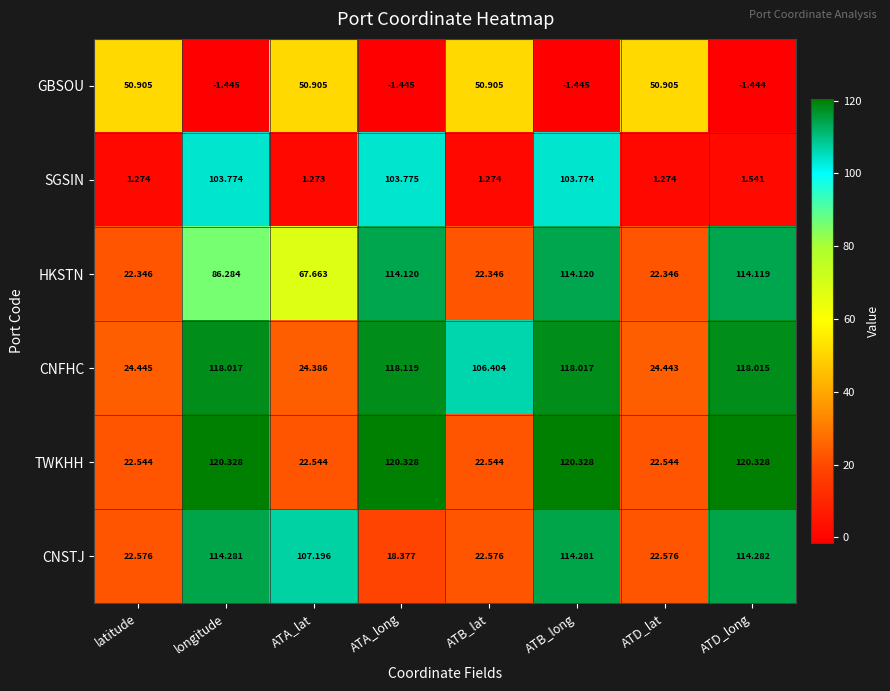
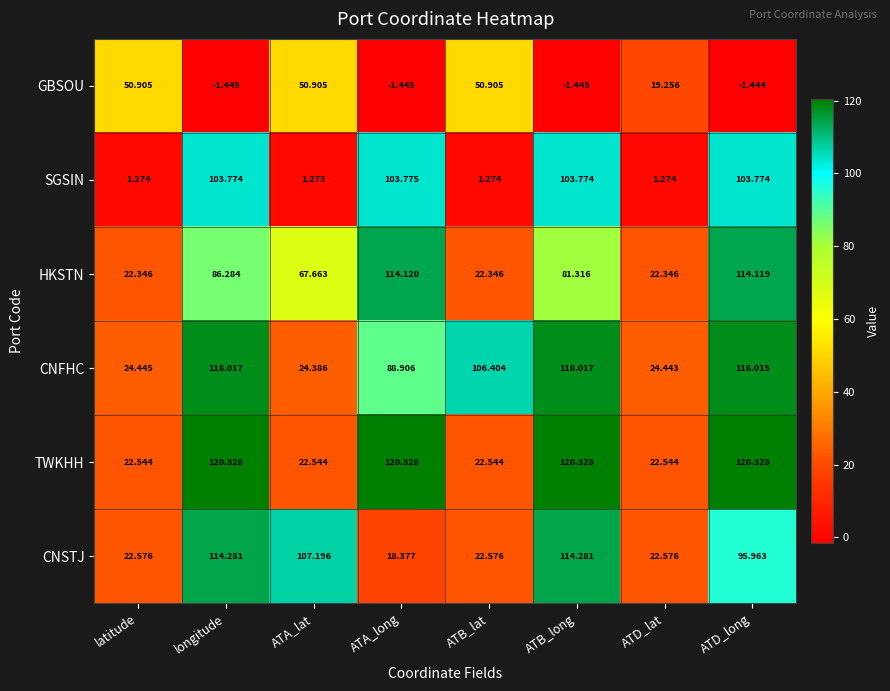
  {
    "GBSOU": {
      "latitude": 50.905,
      "longitude": -1.445,
      "ATA_lat": 50.905,
      "ATA_long": -1.445,
      "ATB_lat": 50.905,
      "ATB_long": -1.445,
-     "ATD_lat": 50.905,
+     "ATD_lat": 19.256,
      "ATD_long": -1.444
    },
    "SGSIN": {
      "latitude": 1.274,
      "longitude": 103.774,
      "ATA_lat": 1.273,
      "ATA_long": 103.775,
      "ATB_lat": 1.274,
      "ATB_long": 103.774,
      "ATD_lat": 1.274,
-     "ATD_long": 1.541
+     "ATD_long": 103.774
    },
    "HKSTN": {
      "latitude": 22.346,
      "longitude": 86.284,
      "ATA_lat": 67.663,
      "ATA_long": 114.120,
      "ATB_lat": 22.346,
-     "ATB_long": 114.120,
+     "ATB_long": 81.316,
      "ATD_lat": 22.346,
      "ATD_long": 114.119
    },
    "CNFHC": {
      "latitude": 24.445,
      "longitude": 118.017,
      "ATA_lat": 24.386,
-     "ATA_long": 118.119,
+     "ATA_long": 88.906,
      "ATB_lat": 106.404,
      "ATB_long": 118.017,
      "ATD_lat": 24.443,
      "ATD_long": 118.015
    },
    "TWKHH": {
      "latitude": 22.544,
      "longitude": 120.328,
      "ATA_lat": 22.544,
      "ATA_long": 120.328,
      "ATB_lat": 22.544,
      "ATB_long": 120.328,
      "ATD_lat": 22.544,
      "ATD_long": 120.328
    },
    "CNSTJ": {
      "latitude": 22.576,
      "longitude": 114.281,
      "ATA_lat": 107.196,
      "ATA_long": 18.377,
      "ATB_lat": 22.576,
      "ATB_long": 114.281,
      "ATD_lat": 22.576,
-     "ATD_long": 114.282
+     "ATD_long": 95.963
    }
  }
